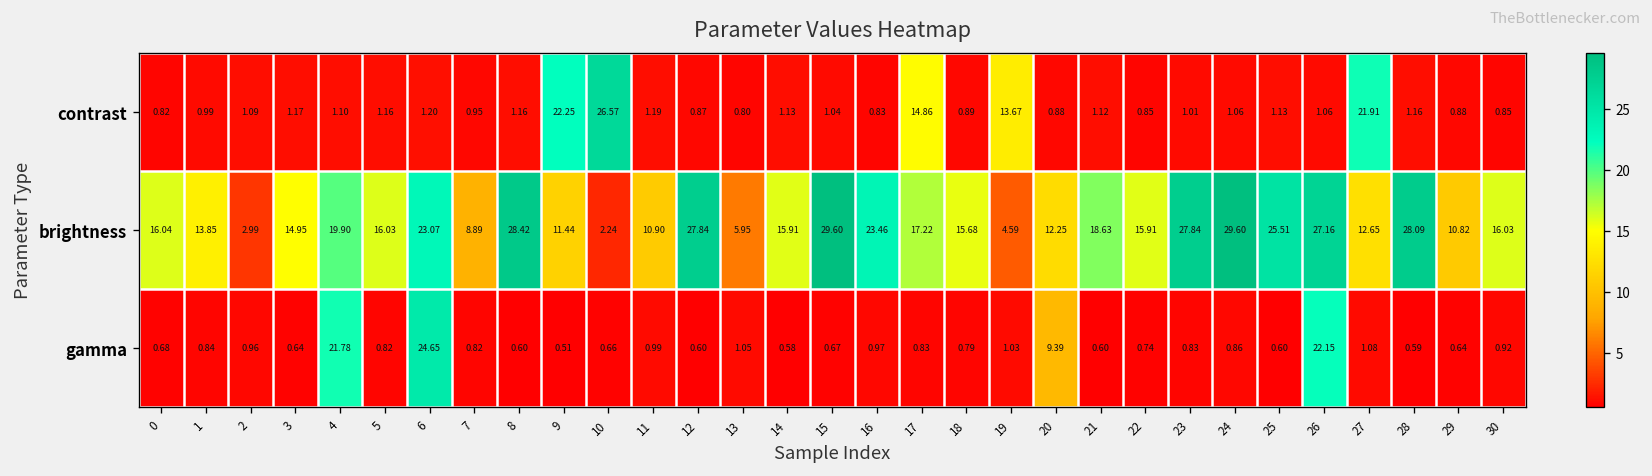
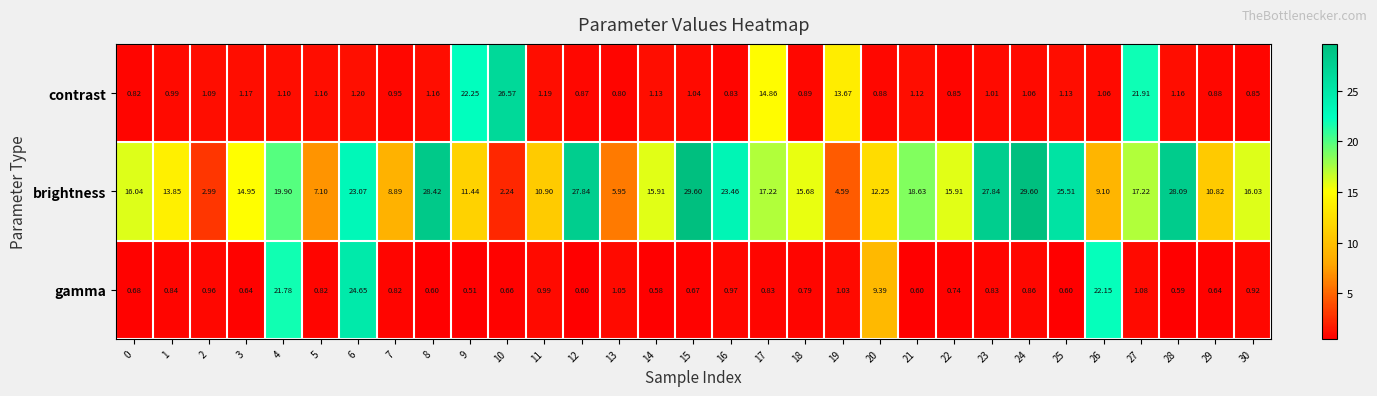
  {
    "contrast": {
      "0": 0.82,
      "1": 0.99,
      "2": 1.09,
      "3": 1.17,
      "4": 1.10,
      "5": 1.16,
      "6": 1.20,
      "7": 0.95,
      "8": 1.16,
      "9": 22.25,
      "10": 26.57,
      "11": 1.19,
      "12": 0.87,
      "13": 0.80,
      "14": 1.13,
      "15": 1.04,
      "16": 0.83,
      "17": 14.86,
      "18": 0.89,
      "19": 13.67,
      "20": 0.88,
      "21": 1.12,
      "22": 0.85,
      "23": 1.01,
      "24": 1.06,
      "25": 1.13,
      "26": 1.06,
      "27": 21.91,
      "28": 1.16,
      "29": 0.88,
      "30": 0.85
    },
    "brightness": {
      "0": 16.04,
      "1": 13.85,
      "2": 2.99,
      "3": 14.95,
      "4": 19.90,
-     "5": 16.03,
+     "5": 7.10,
      "6": 23.07,
      "7": 8.89,
      "8": 28.42,
      "9": 11.44,
      "10": 2.24,
      "11": 10.90,
      "12": 27.84,
      "13": 5.95,
      "14": 15.91,
      "15": 29.60,
      "16": 23.46,
      "17": 17.22,
      "18": 15.68,
      "19": 4.59,
      "20": 12.25,
      "21": 18.63,
      "22": 15.91,
      "23": 27.84,
      "24": 29.60,
      "25": 25.51,
-     "26": 27.16,
-     "27": 12.65,
+     "26": 9.10,
+     "27": 17.22,
      "28": 28.09,
      "29": 10.82,
      "30": 16.03
    },
    "gamma": {
      "0": 0.68,
      "1": 0.84,
      "2": 0.96,
      "3": 0.64,
      "4": 21.78,
      "5": 0.82,
      "6": 24.65,
      "7": 0.82,
      "8": 0.60,
      "9": 0.51,
      "10": 0.66,
      "11": 0.99,
      "12": 0.60,
      "13": 1.05,
      "14": 0.58,
      "15": 0.67,
      "16": 0.97,
      "17": 0.83,
      "18": 0.79,
      "19": 1.03,
      "20": 9.39,
      "21": 0.60,
      "22": 0.74,
      "23": 0.83,
      "24": 0.86,
      "25": 0.60,
      "26": 22.15,
      "27": 1.08,
      "28": 0.59,
      "29": 0.64,
      "30": 0.92
    }
  }
